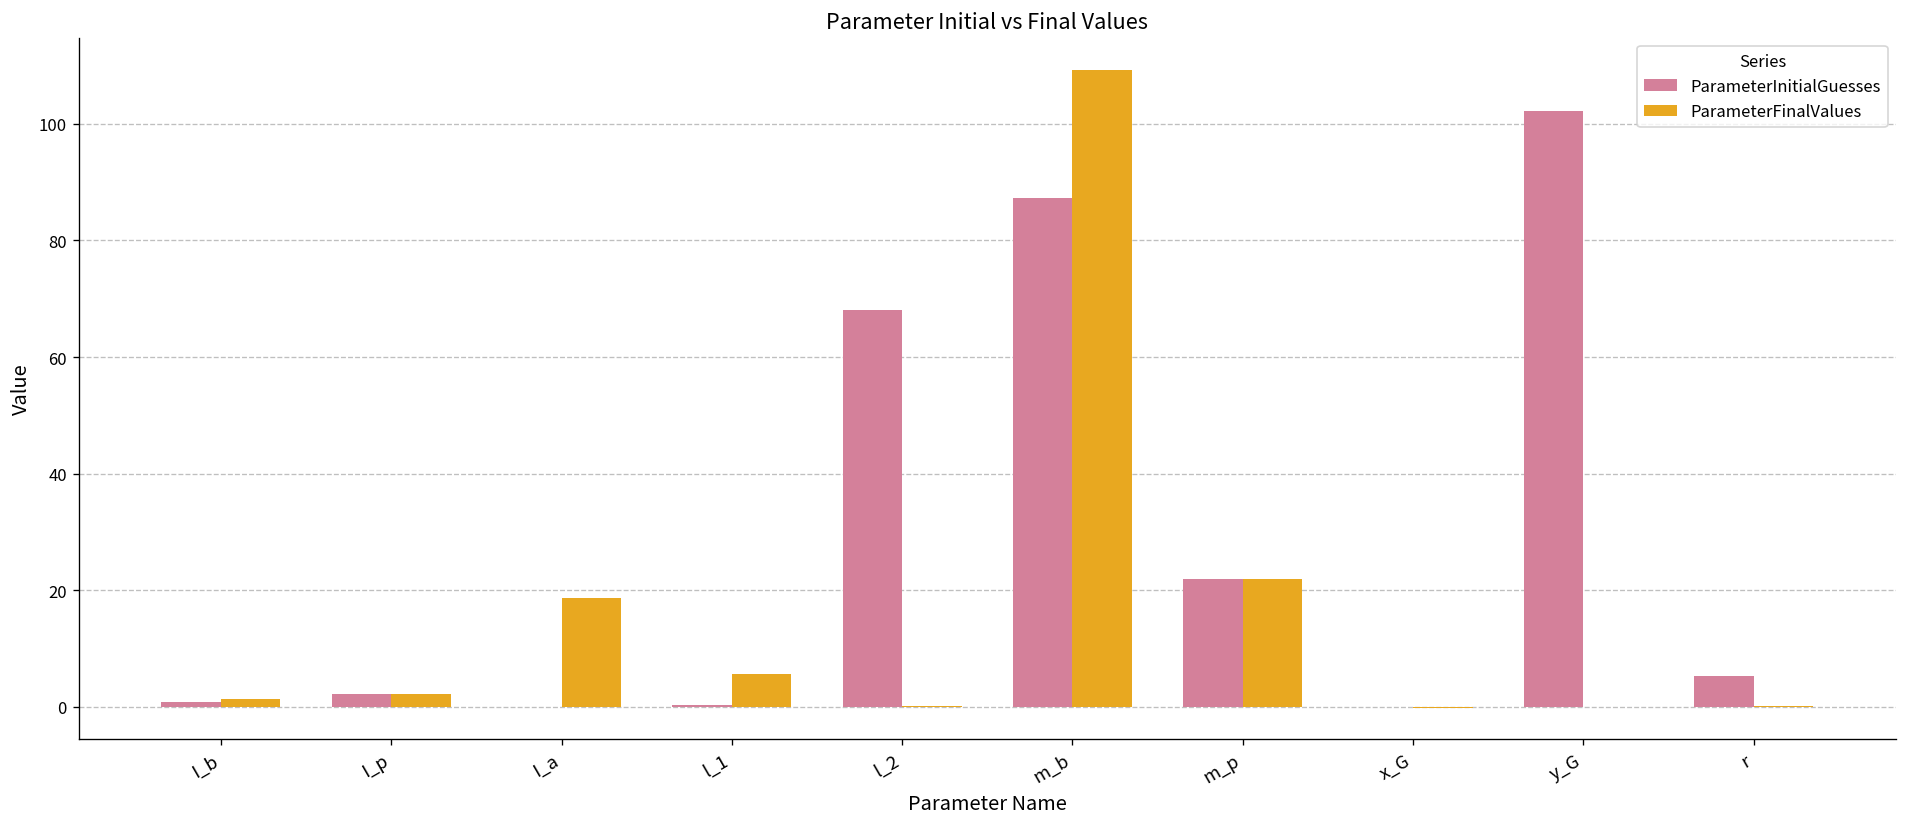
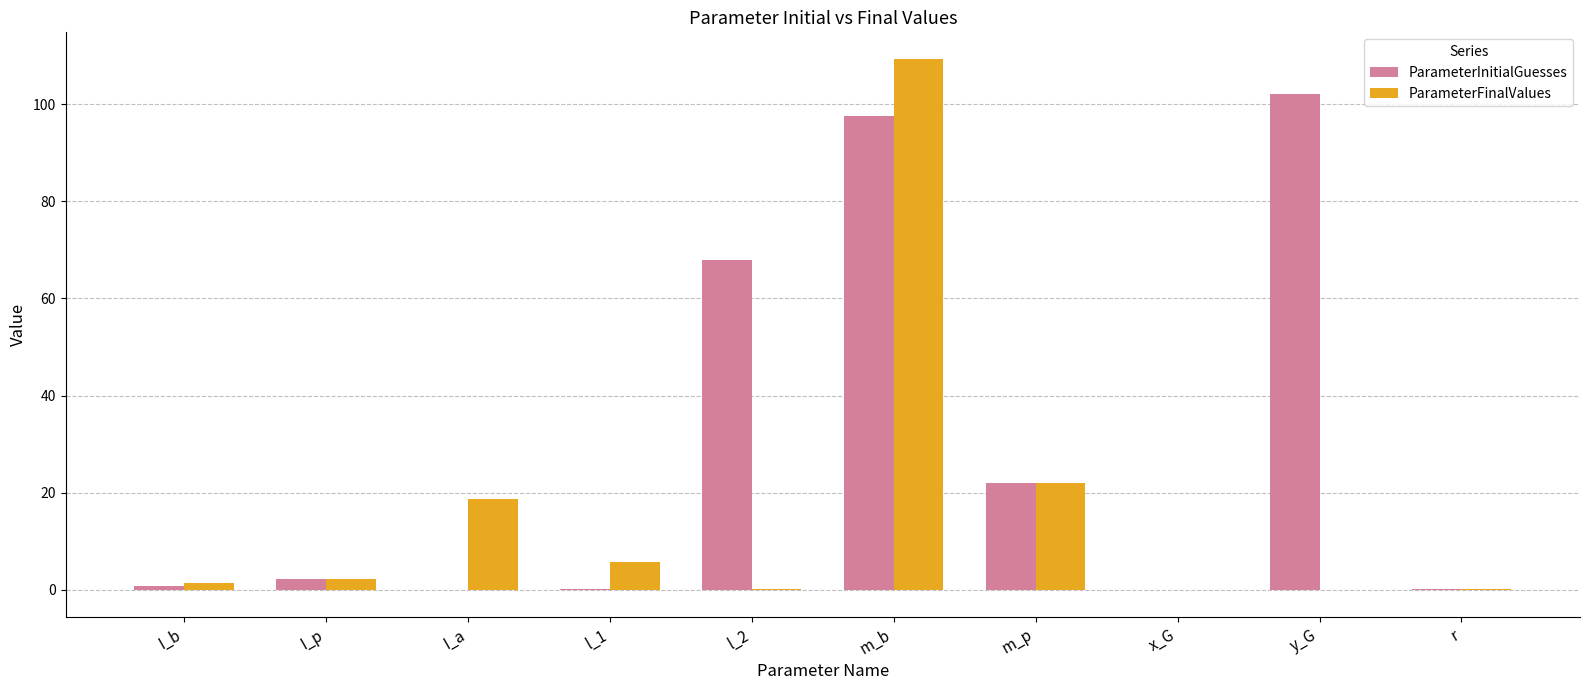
  {
    "ParameterInitialGuesses": {
      "I_b": 1,
      "I_p": 2,
      "l_2": 68,
-     "m_b": 87,
+     "m_b": 98,
      "m_p": 22,
      "y_G": 102,
-     "r": 5
+     "r": 0
    },
    "ParameterFinalValues": {
      "I_b": 1,
      "I_p": 2,
      "I_a": 19,
      "l_1": 6,
      "m_b": 109,
      "m_p": 22
    }
  }
